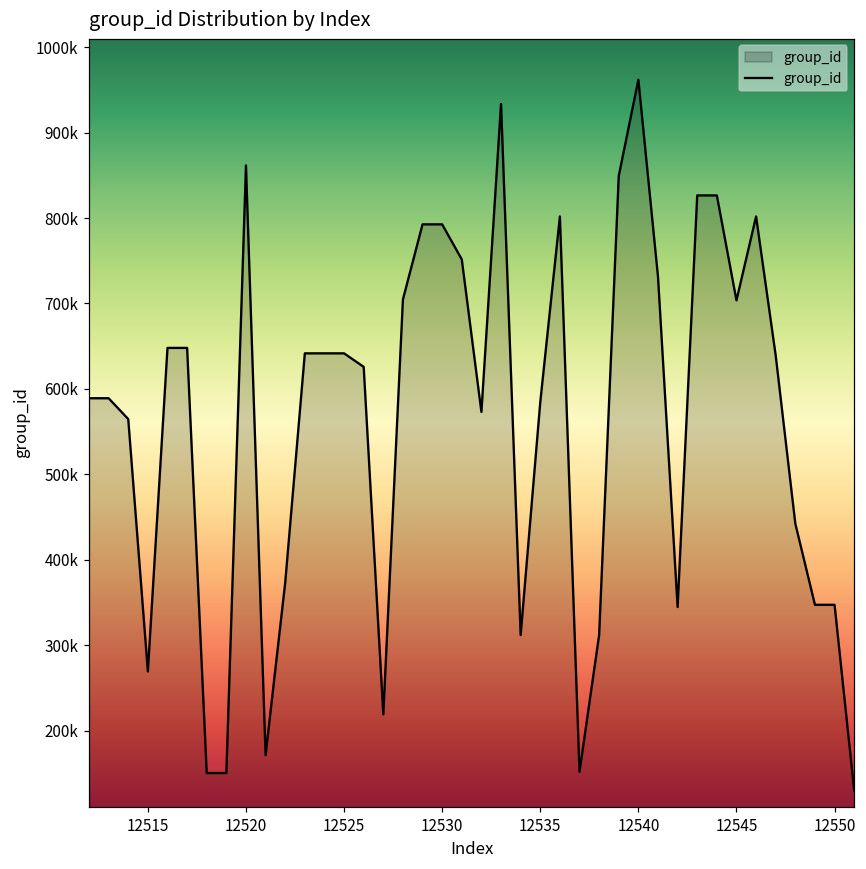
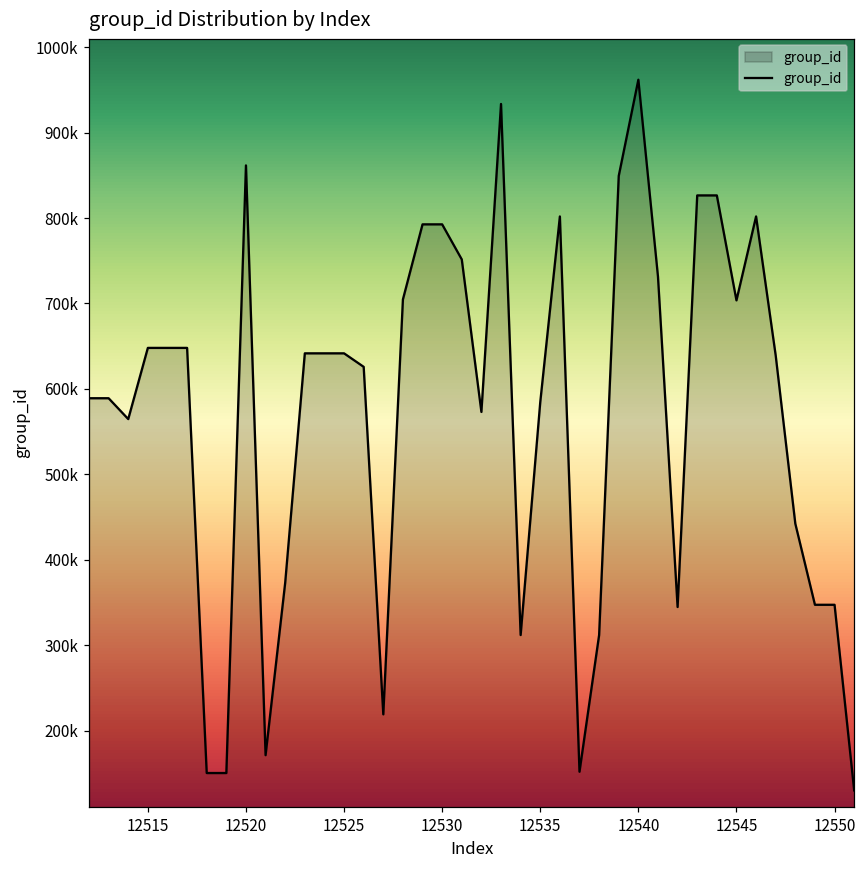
  {
-   "12515": 270000,
+   "12515": 650000,
    "12520": 860000,
    "12525": 640000,
    "12530": 790000,
    "12535": 580000,
    "12540": 960000,
    "12545": 700000,
    "12550": 350000
  }
